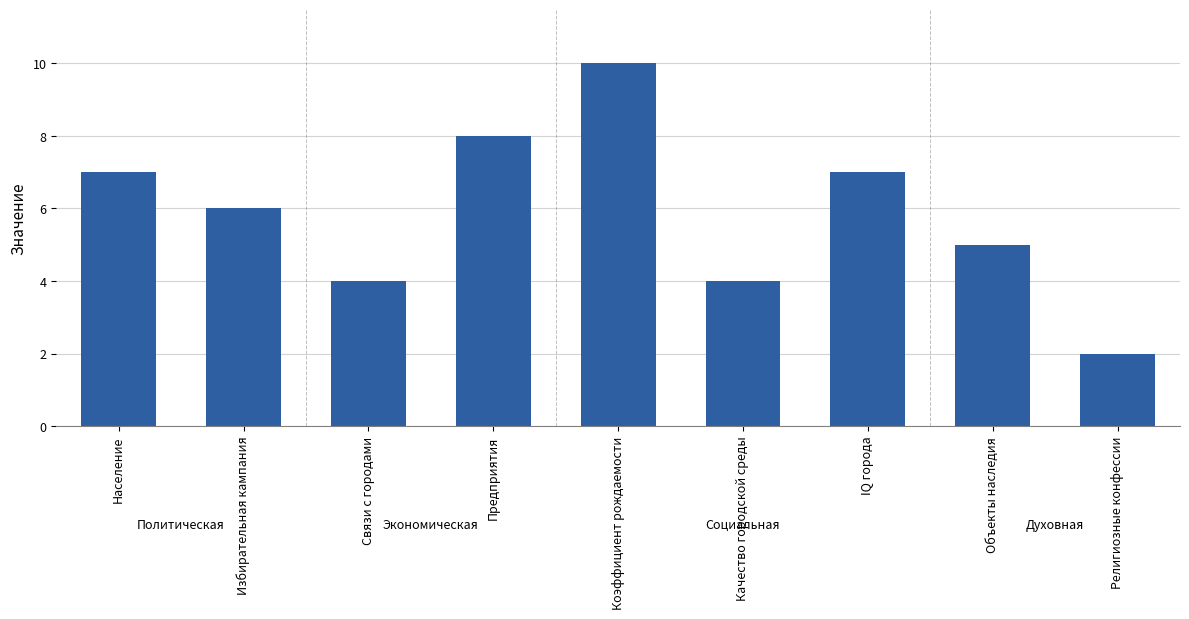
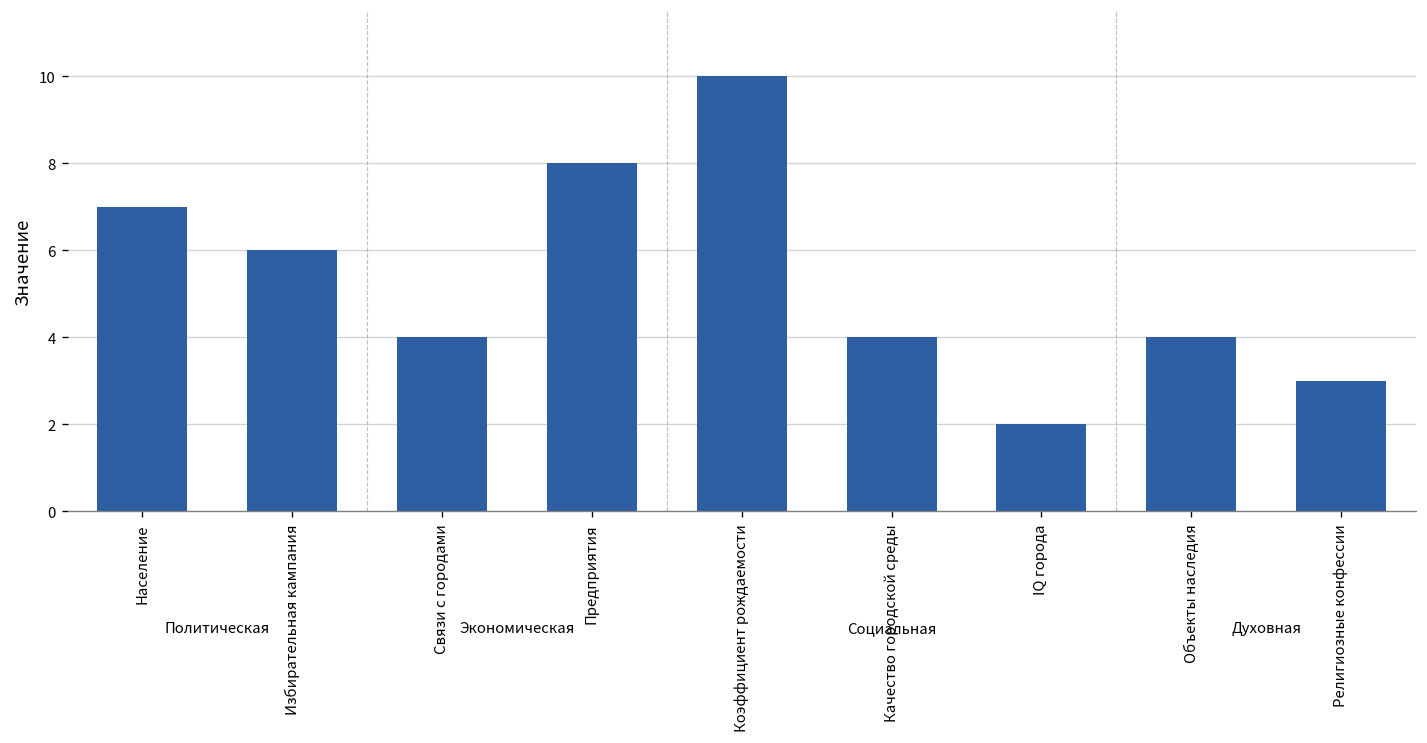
  {
    "Население": 7,
    "Избирательная кампания": 6,
    "Связи с городами": 4,
    "Предприятия": 8,
    "Коэффициент рождаемости": 10,
    "Качество городской среды": 4,
-   "IQ города": 7,
-   "Объекты наследия": 5,
-   "Религиозные конфессии": 2
+   "IQ города": 2,
+   "Объекты наследия": 4,
+   "Религиозные конфессии": 3
  }
